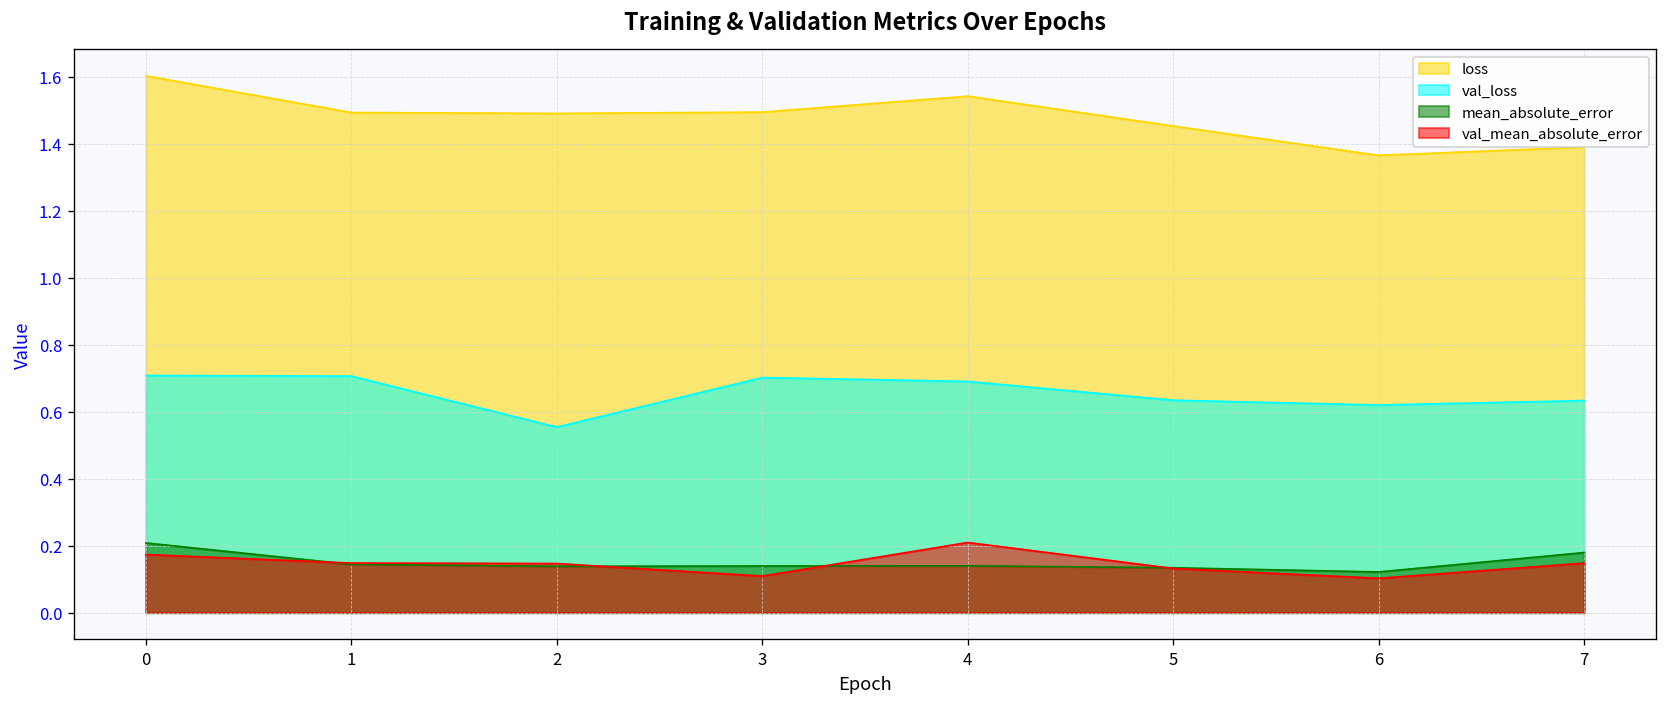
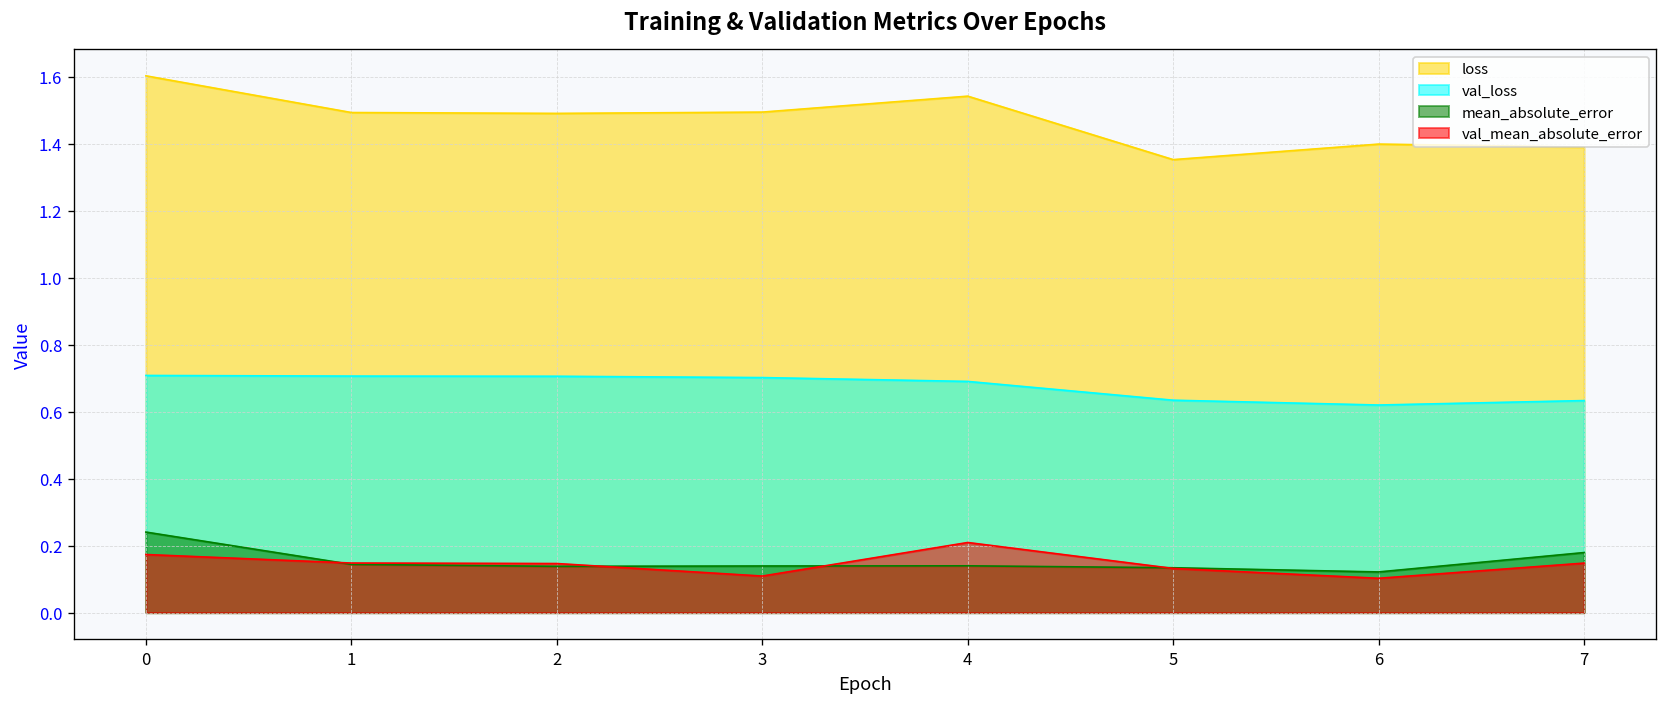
  {
    "loss": {
      "0": 1.60,
      "1": 1.49,
      "2": 1.49,
      "3": 1.49,
      "4": 1.54,
-     "5": 1.45,
-     "6": 1.37
+     "5": 1.35,
+     "6": 1.40
    },
    "val_loss": {
      "0": 0.71,
      "1": 0.71,
-     "2": 0.55,
+     "2": 0.71,
      "3": 0.70,
      "4": 0.69,
      "5": 0.63,
      "6": 0.62,
      "7": 0.63
    },
    "mean_absolute_error": {
-     "0": 0.21,
+     "0": 0.24,
      "3": 0.14,
      "4": 0.14,
      "6": 0.12,
      "7": 0.18
    },
    "val_mean_absolute_error": {
      "0": 0.17,
      "3": 0.11,
      "4": 0.21,
      "6": 0.10,
      "7": 0.15
    }
  }
